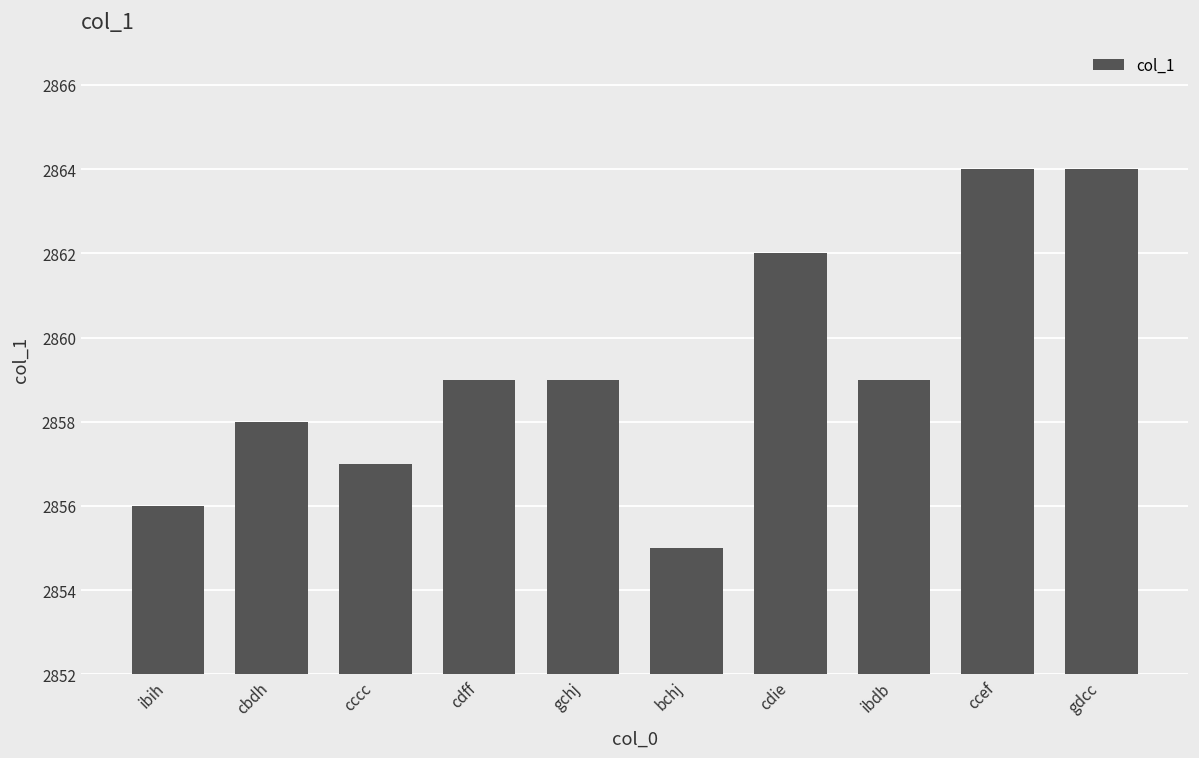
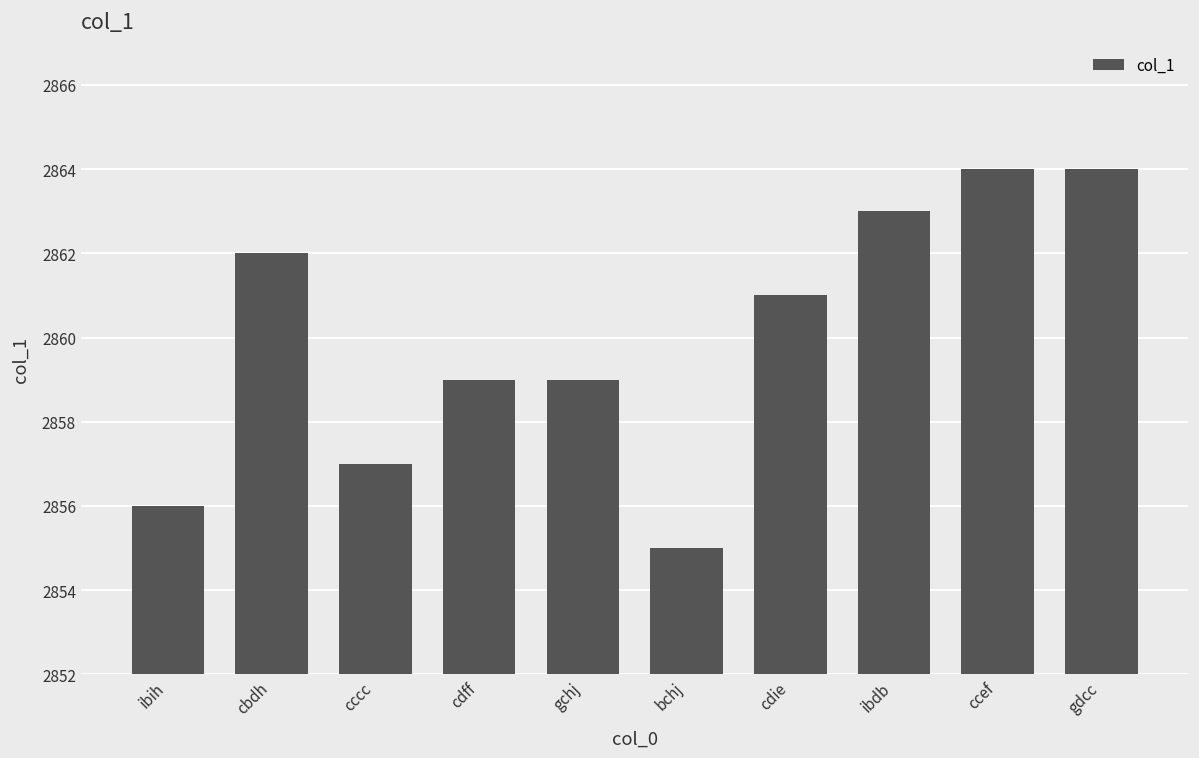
  {
    "ibih": 2856,
-   "cbdh": 2858,
+   "cbdh": 2862,
    "cccc": 2857,
    "cdff": 2859,
    "gchj": 2859,
    "bchj": 2855,
-   "cdie": 2862,
-   "ibdb": 2859,
+   "cdie": 2861,
+   "ibdb": 2863,
    "ccef": 2864,
    "gdcc": 2864
  }
